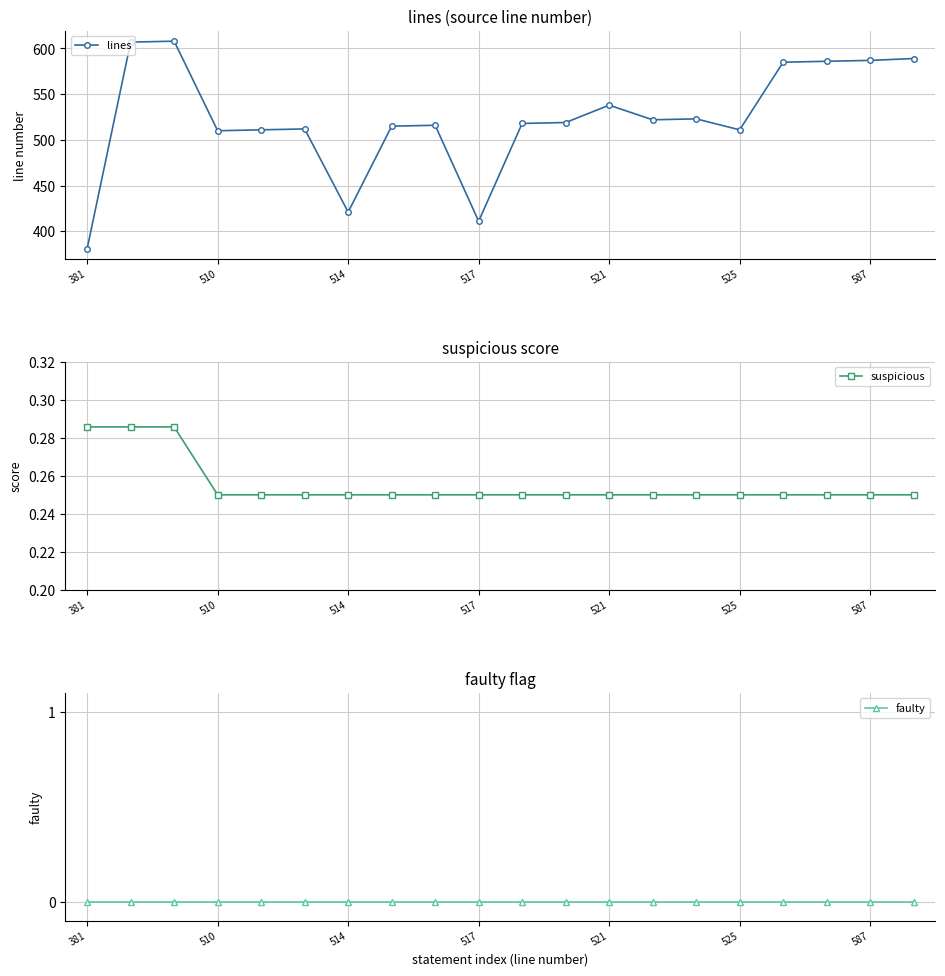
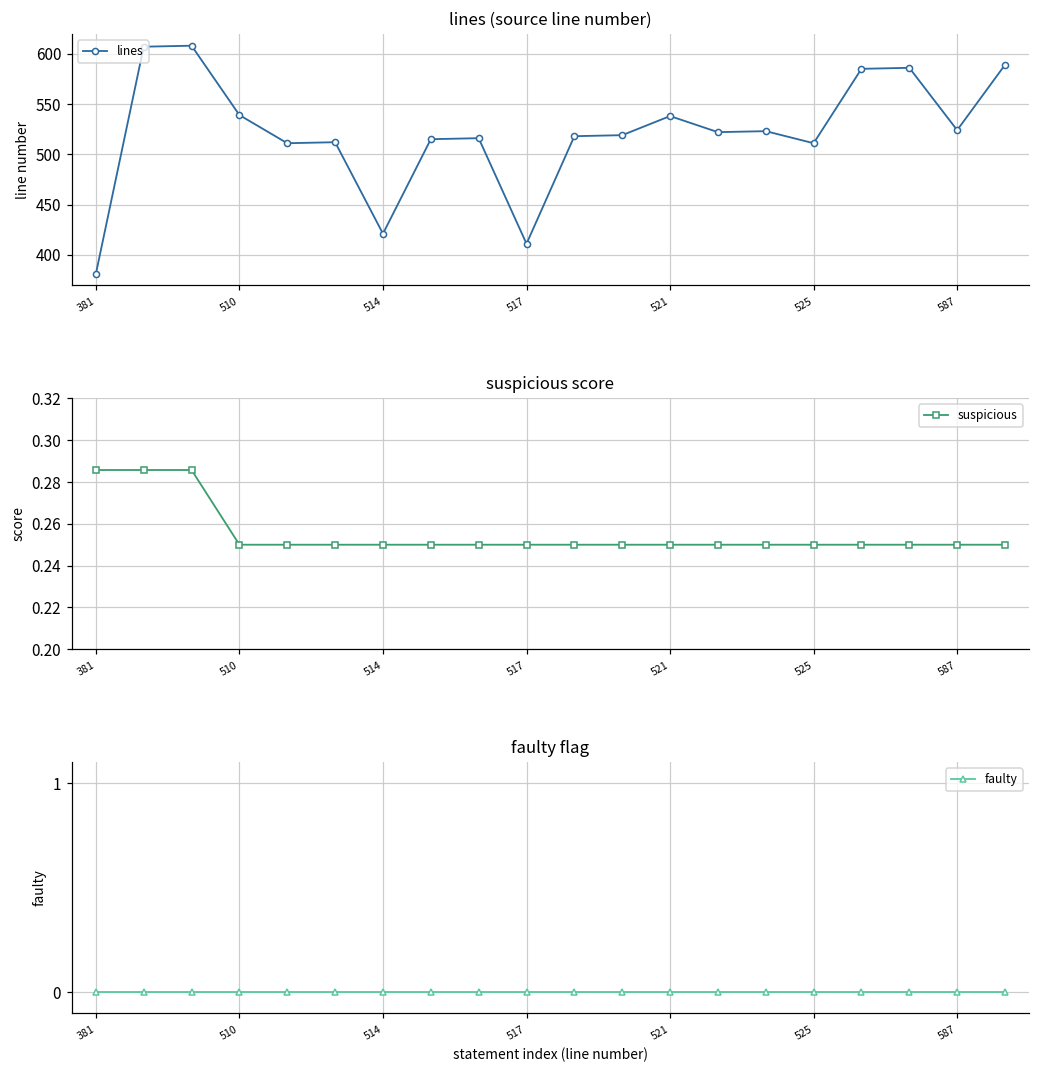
  {
    "lines (source line number)": {
      "381": 380,
-     "510": 510,
+     "510": 540,
      "514": 420,
      "517": 410,
      "521": 540,
      "525": 510,
-     "587": 590
+     "587": 520
    },
    "suspicious score": {
      "381": 0.286,
      "510": 0.250,
      "514": 0.250,
      "517": 0.250,
      "521": 0.250,
      "525": 0.250,
      "587": 0.250
    },
    "faulty flag": {
      "381": 0.00,
      "510": 0.00,
      "514": 0.00,
      "517": 0.00,
      "521": 0.00,
      "525": 0.00,
      "587": 0.00
    }
  }
